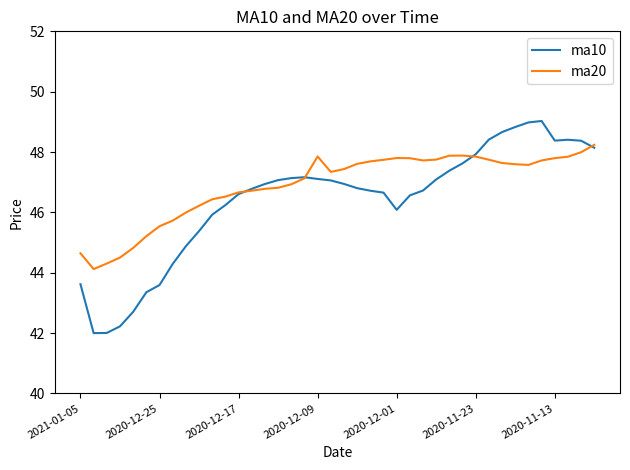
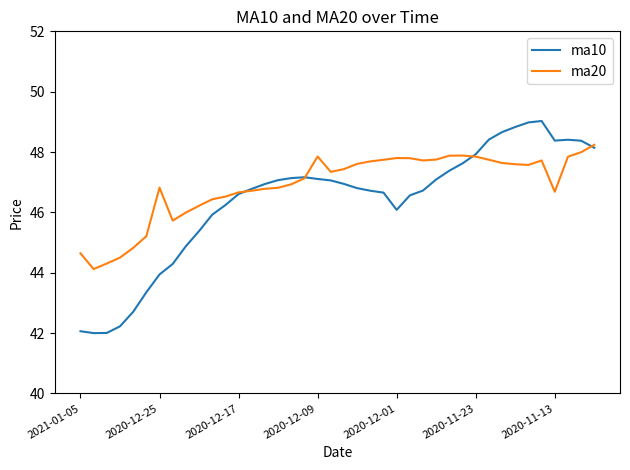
  {
    "ma10": {
-     "2021-01-05": 43.6,
-     "2020-12-25": 43.6,
+     "2021-01-05": 42.1,
+     "2020-12-25": 43.9,
      "2020-12-09": 47.1,
      "2020-12-01": 46.1,
      "2020-11-13": 48.4
    },
    "ma20": {
      "2021-01-05": 44.6,
-     "2020-12-25": 45.5,
+     "2020-12-25": 46.8,
      "2020-12-09": 47.9,
      "2020-12-01": 47.8,
-     "2020-11-13": 47.8
+     "2020-11-13": 46.7
    }
  }
